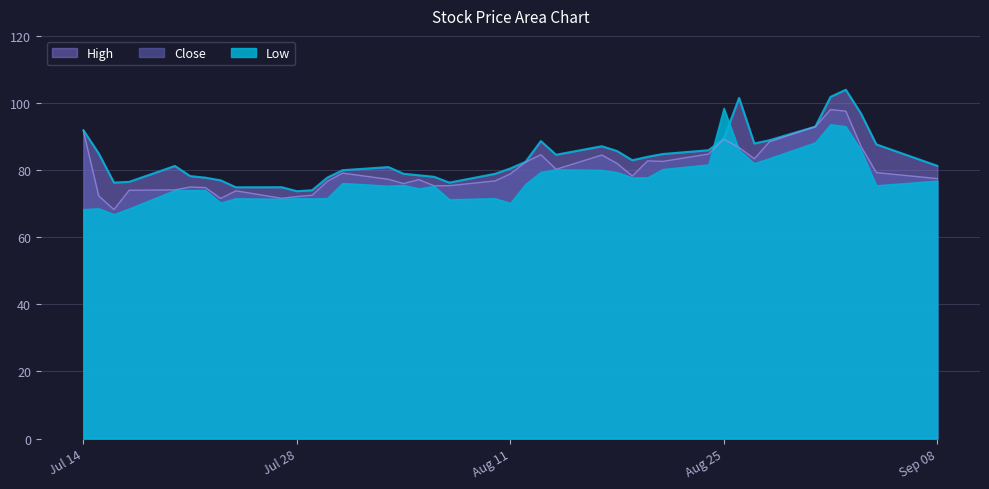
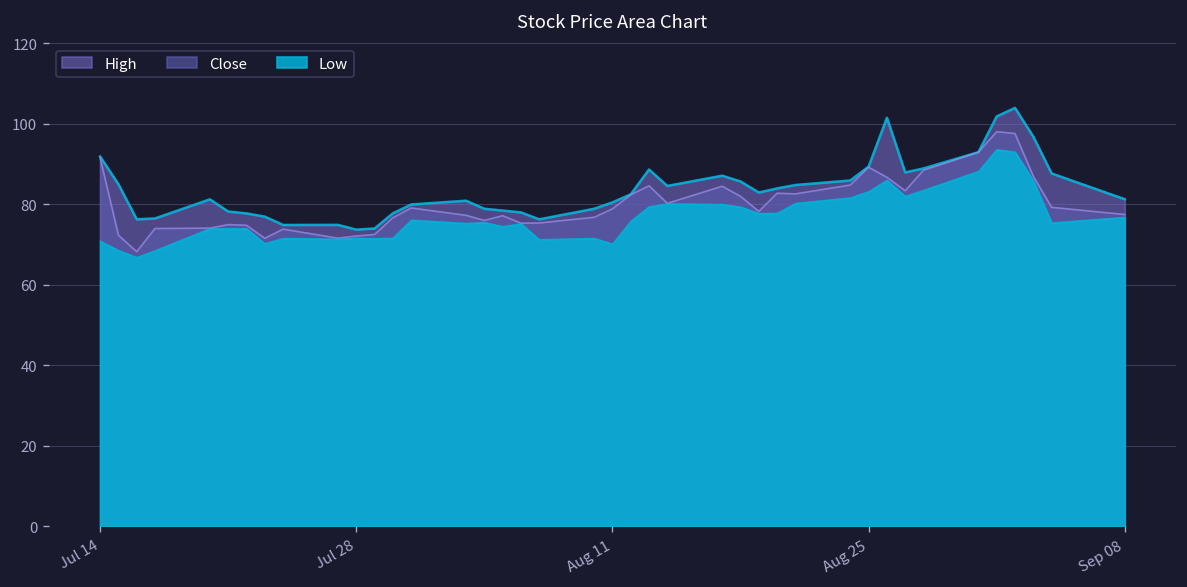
  {
    "Low": {
-     "Jul 14": 68,
+     "Jul 14": 71,
      "Aug 11": 70,
-     "Aug 25": 99
+     "Aug 25": 83
    }
  }
